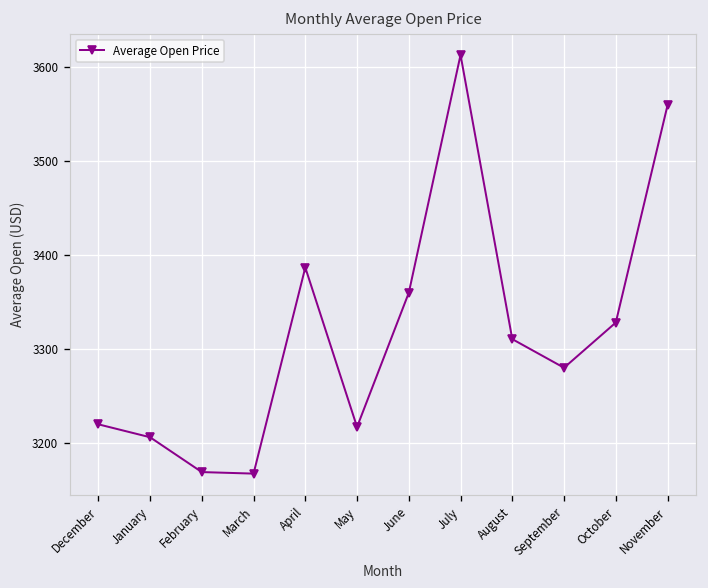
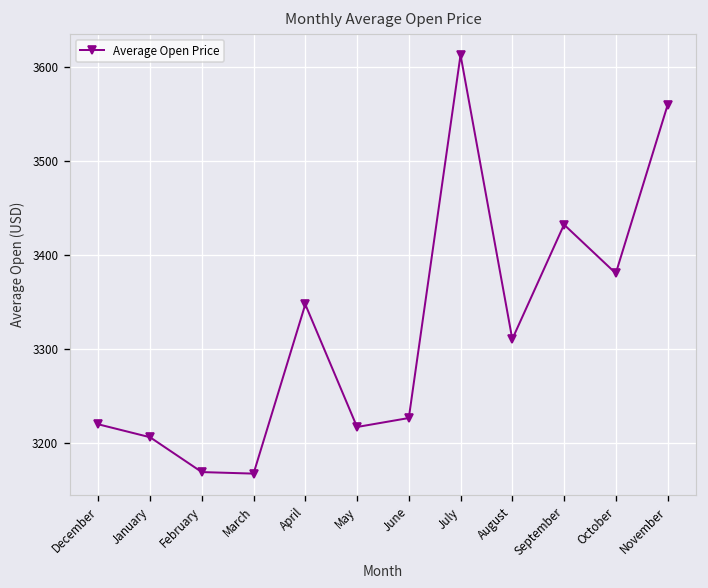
  {
    "December": 3220,
    "January": 3210,
    "February": 3170,
    "March": 3170,
-   "April": 3390,
+   "April": 3350,
    "May": 3220,
-   "June": 3360,
+   "June": 3230,
    "July": 3610,
    "August": 3310,
-   "September": 3280,
-   "October": 3330,
+   "September": 3430,
+   "October": 3380,
    "November": 3560
  }
